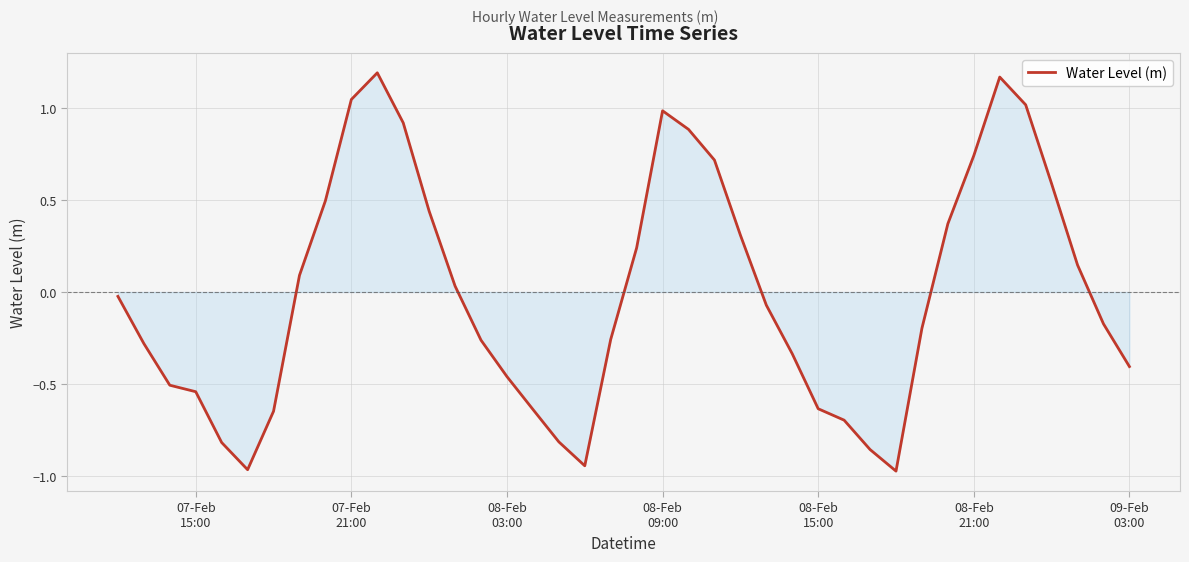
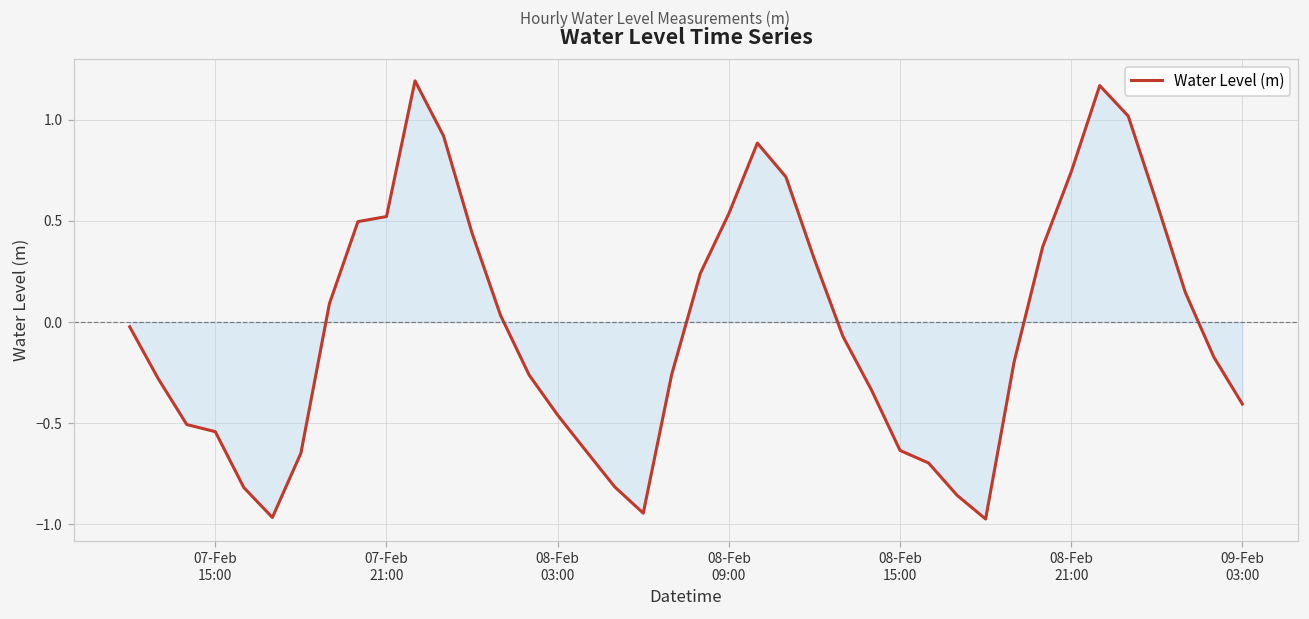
  {
    "Water Level (m)": {
      "07-Feb 15:00": -0.54,
-     "07-Feb 21:00": 1.05,
+     "07-Feb 21:00": 0.52,
      "08-Feb 03:00": -0.46,
-     "08-Feb 09:00": 0.99,
+     "08-Feb 09:00": 0.54,
      "08-Feb 15:00": -0.63,
      "09-Feb 03:00": -0.41
    }
  }
